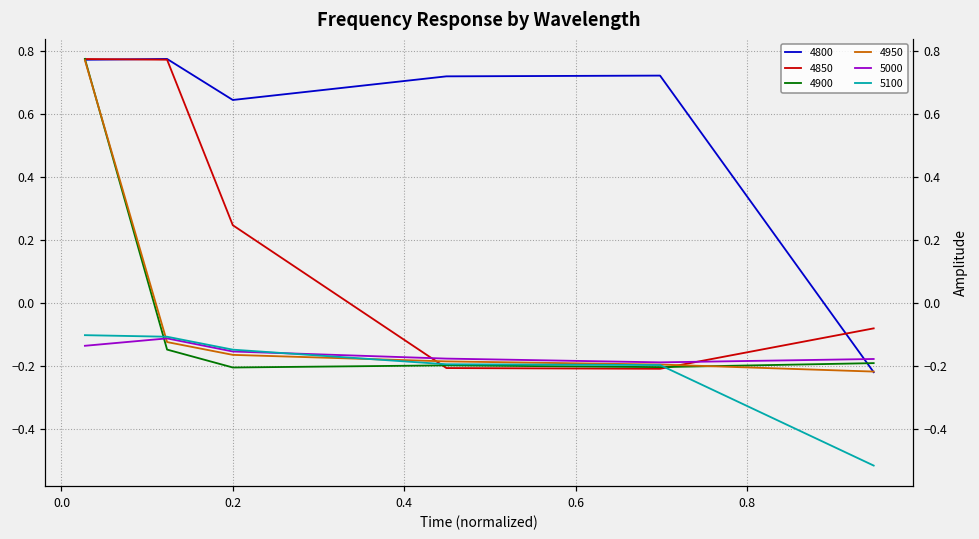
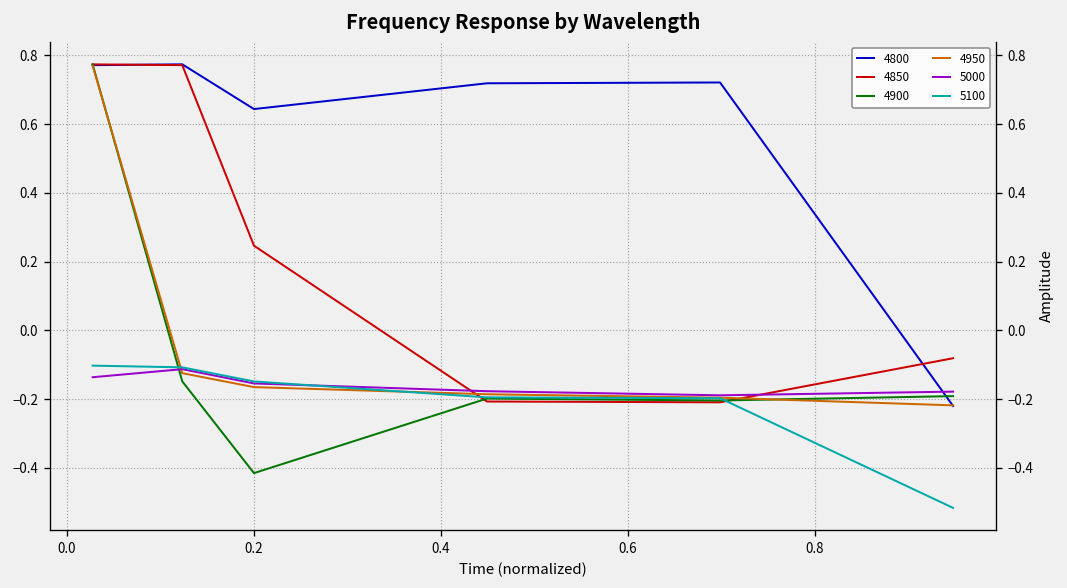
  {
    "4800": {
      "0.2": 0.64
    },
    "4850": {
      "0.2": 0.25
    },
    "4900": {
-     "0.2": -0.21
+     "0.2": -0.42
    },
    "4950": {
      "0.2": -0.17
    }
  }
